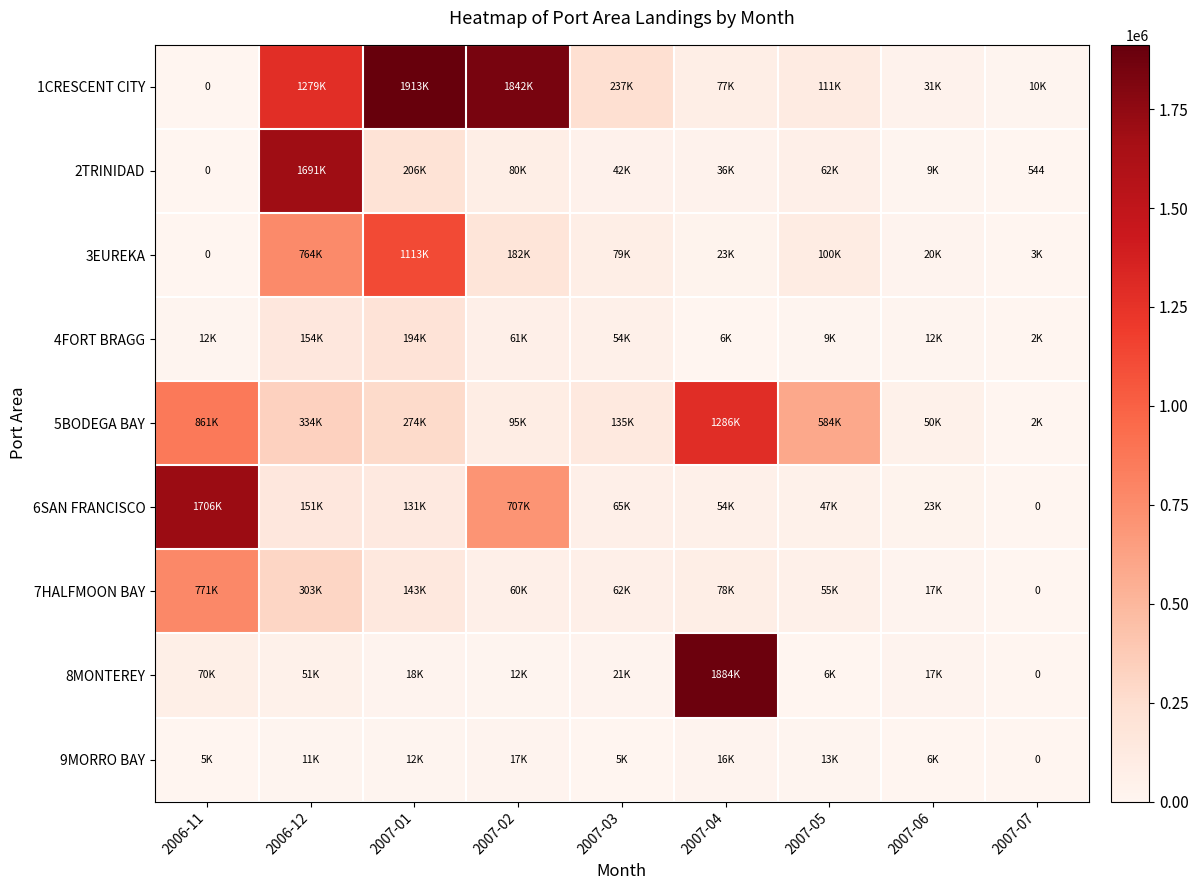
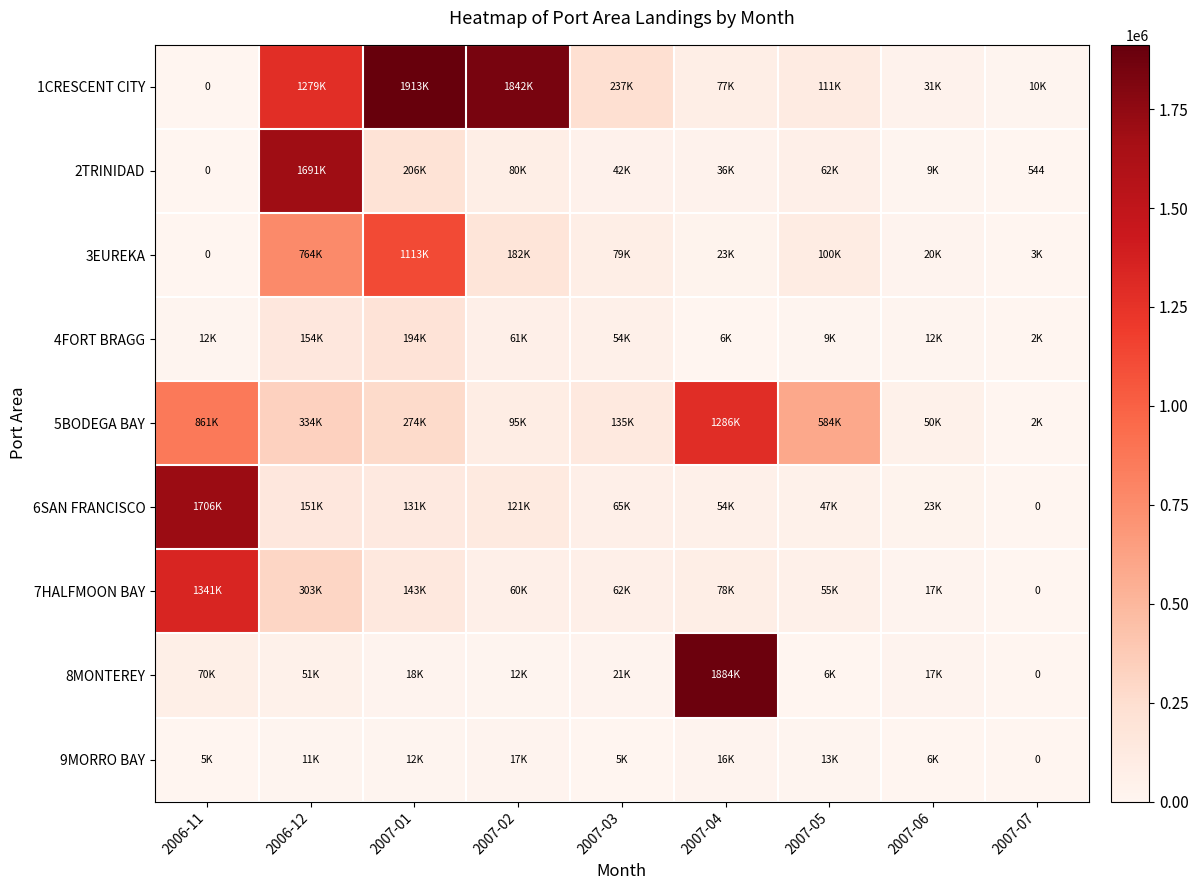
  {
    "1CRESCENT CITY": {
      "2006-11": "0",
      "2006-12": "1279K",
      "2007-01": "1913K",
      "2007-02": "1842K",
      "2007-03": "237K",
      "2007-04": "77K",
      "2007-05": "111K",
      "2007-06": "31K",
      "2007-07": "10K"
    },
    "2TRINIDAD": {
      "2006-11": "0",
      "2006-12": "1691K",
      "2007-01": "206K",
      "2007-02": "80K",
      "2007-03": "42K",
      "2007-04": "36K",
      "2007-05": "62K",
      "2007-06": "9K",
      "2007-07": "544"
    },
    "3EUREKA": {
      "2006-11": "0",
      "2006-12": "764K",
      "2007-01": "1113K",
      "2007-02": "182K",
      "2007-03": "79K",
      "2007-04": "23K",
      "2007-05": "100K",
      "2007-06": "20K",
      "2007-07": "3K"
    },
    "4FORT BRAGG": {
      "2006-11": "12K",
      "2006-12": "154K",
      "2007-01": "194K",
      "2007-02": "61K",
      "2007-03": "54K",
      "2007-04": "6K",
      "2007-05": "9K",
      "2007-06": "12K",
      "2007-07": "2K"
    },
    "5BODEGA BAY": {
      "2006-11": "861K",
      "2006-12": "334K",
      "2007-01": "274K",
      "2007-02": "95K",
      "2007-03": "135K",
      "2007-04": "1286K",
      "2007-05": "584K",
      "2007-06": "50K",
      "2007-07": "2K"
    },
    "6SAN FRANCISCO": {
      "2006-11": "1706K",
      "2006-12": "151K",
      "2007-01": "131K",
-     "2007-02": "707K",
+     "2007-02": "121K",
      "2007-03": "65K",
      "2007-04": "54K",
      "2007-05": "47K",
      "2007-06": "23K",
      "2007-07": "0"
    },
    "7HALFMOON BAY": {
-     "2006-11": "771K",
+     "2006-11": "1341K",
      "2006-12": "303K",
      "2007-01": "143K",
      "2007-02": "60K",
      "2007-03": "62K",
      "2007-04": "78K",
      "2007-05": "55K",
      "2007-06": "17K",
      "2007-07": "0"
    },
    "8MONTEREY": {
      "2006-11": "70K",
      "2006-12": "51K",
      "2007-01": "18K",
      "2007-02": "12K",
      "2007-03": "21K",
      "2007-04": "1884K",
      "2007-05": "6K",
      "2007-06": "17K",
      "2007-07": "0"
    },
    "9MORRO BAY": {
      "2006-11": "5K",
      "2006-12": "11K",
      "2007-01": "12K",
      "2007-02": "17K",
      "2007-03": "5K",
      "2007-04": "16K",
      "2007-05": "13K",
      "2007-06": "6K",
      "2007-07": "0"
    }
  }
